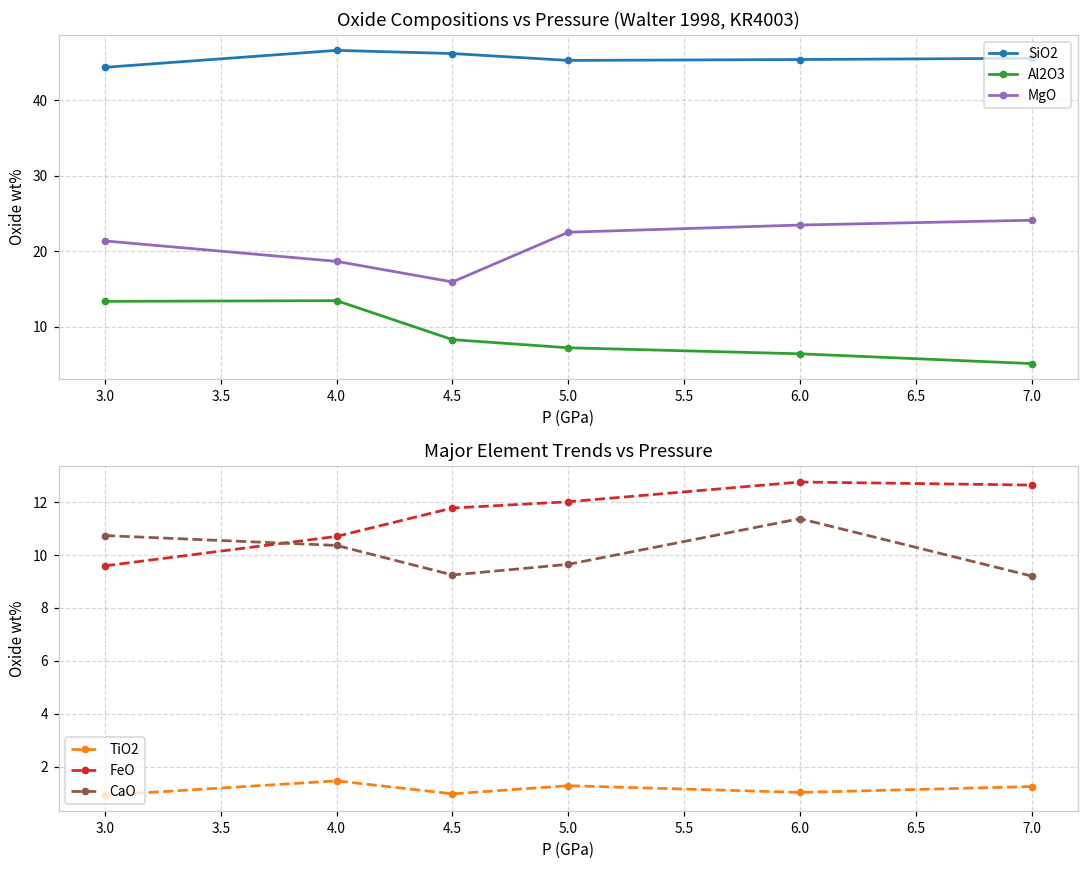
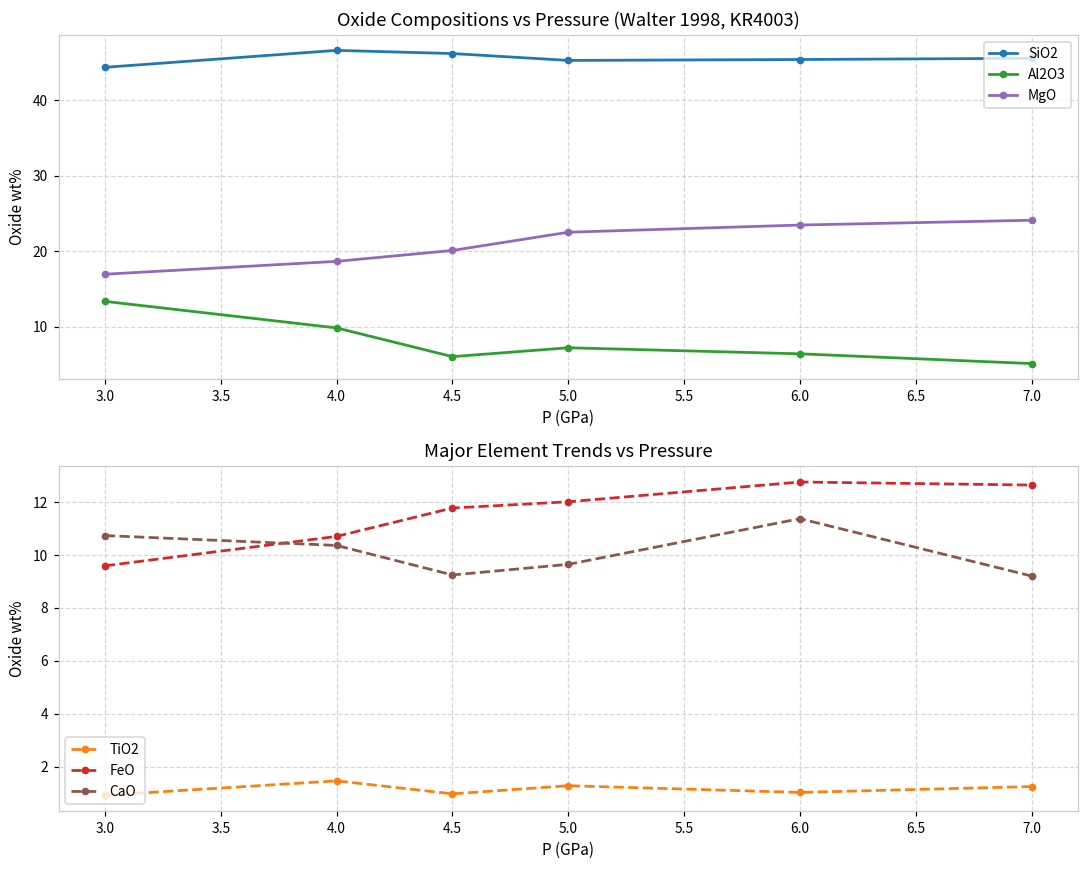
  {
    "Oxide Compositions vs Pressure (Walter 1998, KR4003)": {
      "SiO2": {
        "3.0": 44,
        "4.0": 47,
        "4.5": 46,
        "5.0": 45,
        "6.0": 45
      },
      "Al2O3": {
        "3.0": 13,
-       "4.0": 13,
-       "4.5": 8,
+       "4.0": 10,
+       "4.5": 6,
        "5.0": 7,
        "6.0": 6,
        "7.0": 5
      },
      "MgO": {
-       "3.0": 21,
+       "3.0": 17,
        "4.0": 19,
-       "4.5": 16,
+       "4.5": 20,
        "5.0": 23,
        "6.0": 23,
        "7.0": 24
      }
    },
    "Major Element Trends vs Pressure": {
      "TiO2": {
        "4.0": 1.5,
        "4.5": 1.0,
        "5.0": 1.3,
        "6.0": 1.0,
        "7.0": 1.2
      },
      "FeO": {
        "3.0": 9.6,
        "4.0": 10.7,
        "4.5": 11.8,
        "5.0": 12.0,
        "6.0": 12.8,
        "7.0": 12.6
      },
      "CaO": {
        "3.0": 10.7,
        "4.0": 10.4,
        "4.5": 9.2,
        "5.0": 9.7,
        "6.0": 11.4,
        "7.0": 9.2
      }
    }
  }
